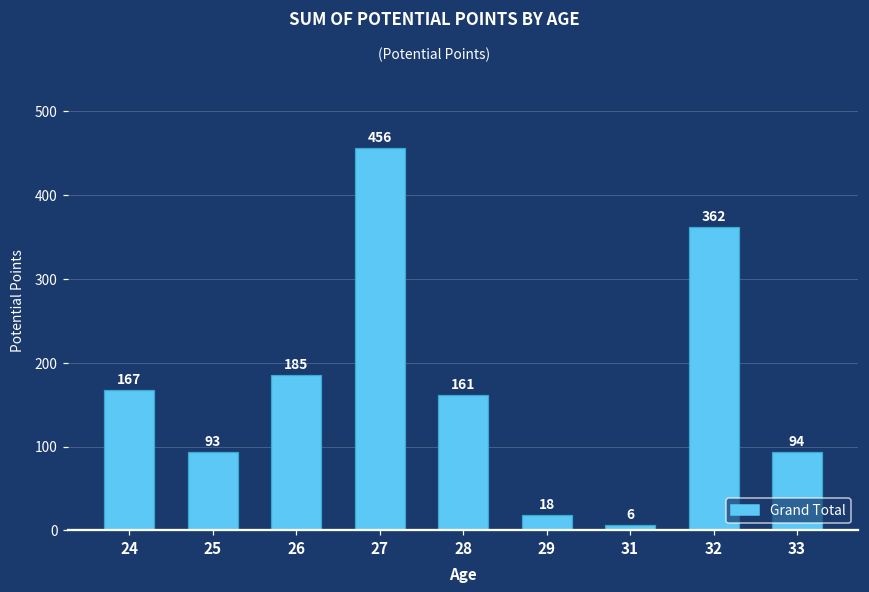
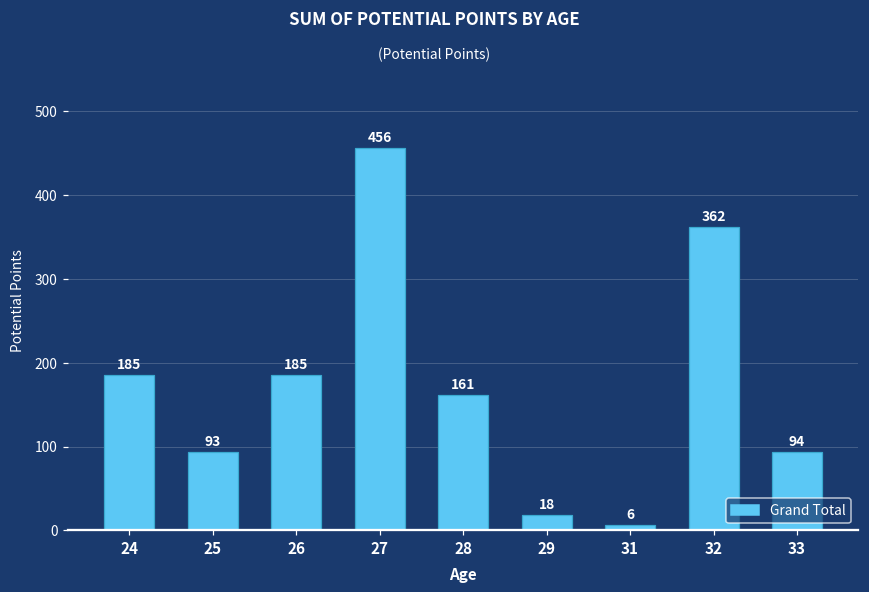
  {
-   "24": 167,
+   "24": 185,
    "25": 93,
    "26": 185,
    "27": 456,
    "28": 161,
    "29": 18,
    "31": 6,
    "32": 362,
    "33": 94
  }
